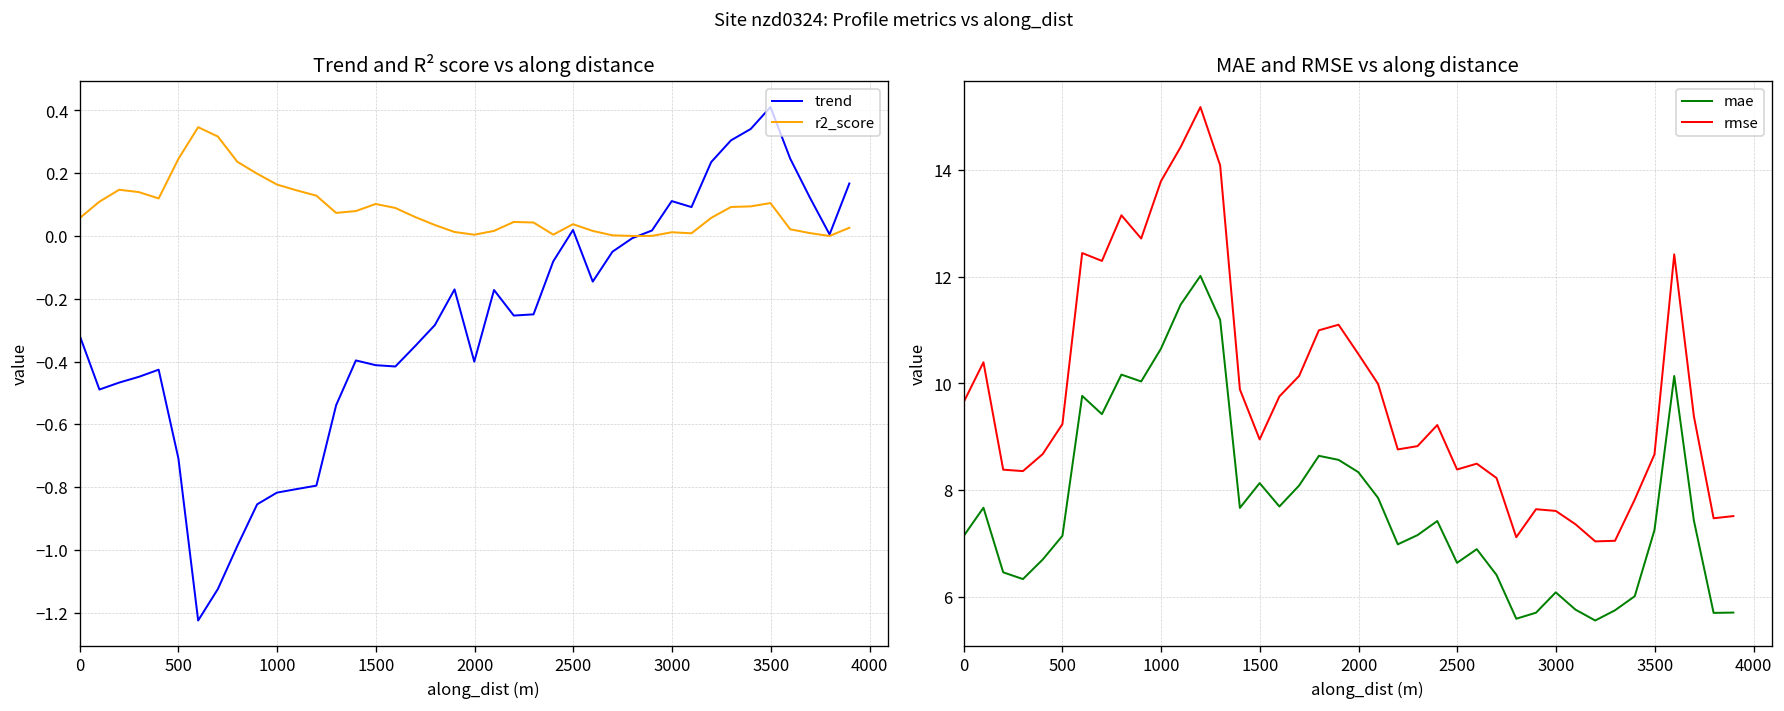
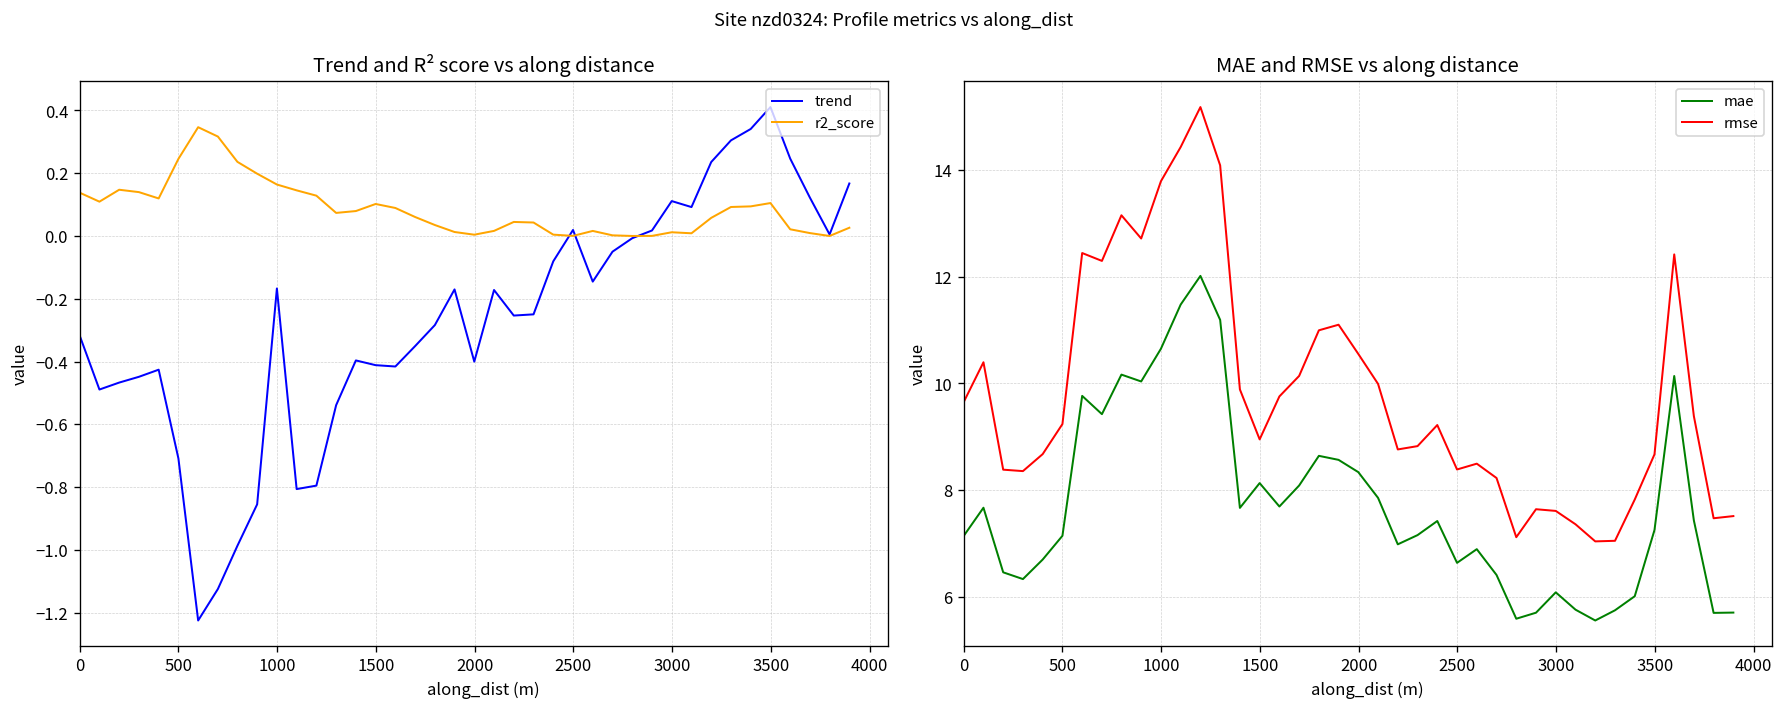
  {
    "Trend and R² score vs along distance": {
      "trend": {
        "0": -0.32,
        "500": -0.71,
-       "1000": -0.82,
+       "1000": -0.17,
        "1500": -0.41,
        "2000": -0.40,
        "2500": 0.02,
        "3000": 0.11
      },
      "r2_score": {
-       "0": 0.06,
+       "0": 0.14,
        "500": 0.25,
        "1000": 0.16,
        "1500": 0.10,
        "2000": 0.00,
-       "2500": 0.04,
+       "2500": 0.00,
        "3000": 0.01,
        "3500": 0.10
      }
    },
    "MAE and RMSE vs along distance": {
      "mae": {
        "0": 7.1,
        "500": 7.1,
        "1000": 10.6,
        "1500": 8.1,
        "2000": 8.3,
        "2500": 6.6,
        "3000": 6.1,
        "3500": 7.3
      },
      "rmse": {
        "0": 9.7,
        "500": 9.2,
        "1000": 13.8,
        "1500": 9.0,
        "2000": 10.6,
        "2500": 8.4,
        "3000": 7.6,
        "3500": 8.7
      }
    }
  }
